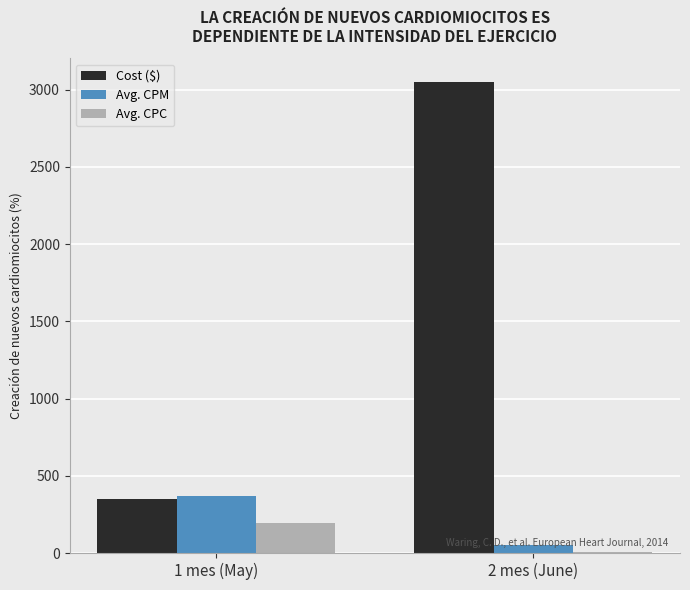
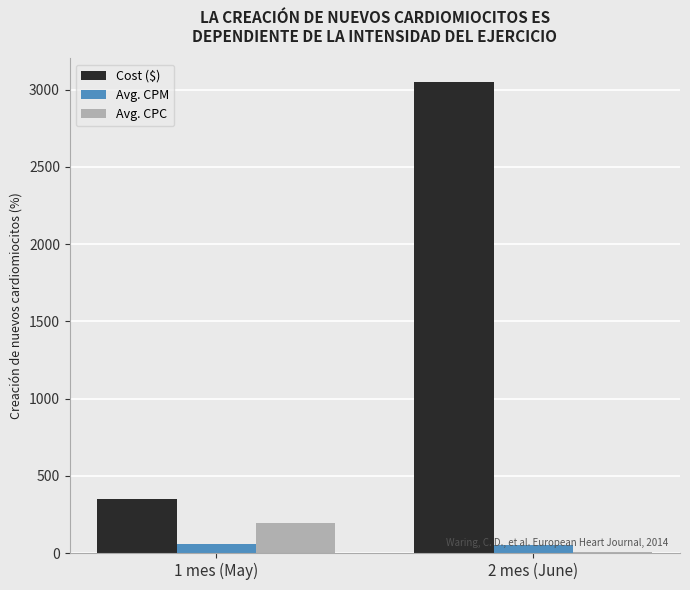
  {
    "Avg. CPM": {
-     "1 mes (May)": 370
+     "1 mes (May)": 60
    },
    "Avg. CPC": {
      "1 mes (May)": 200
    }
  }
